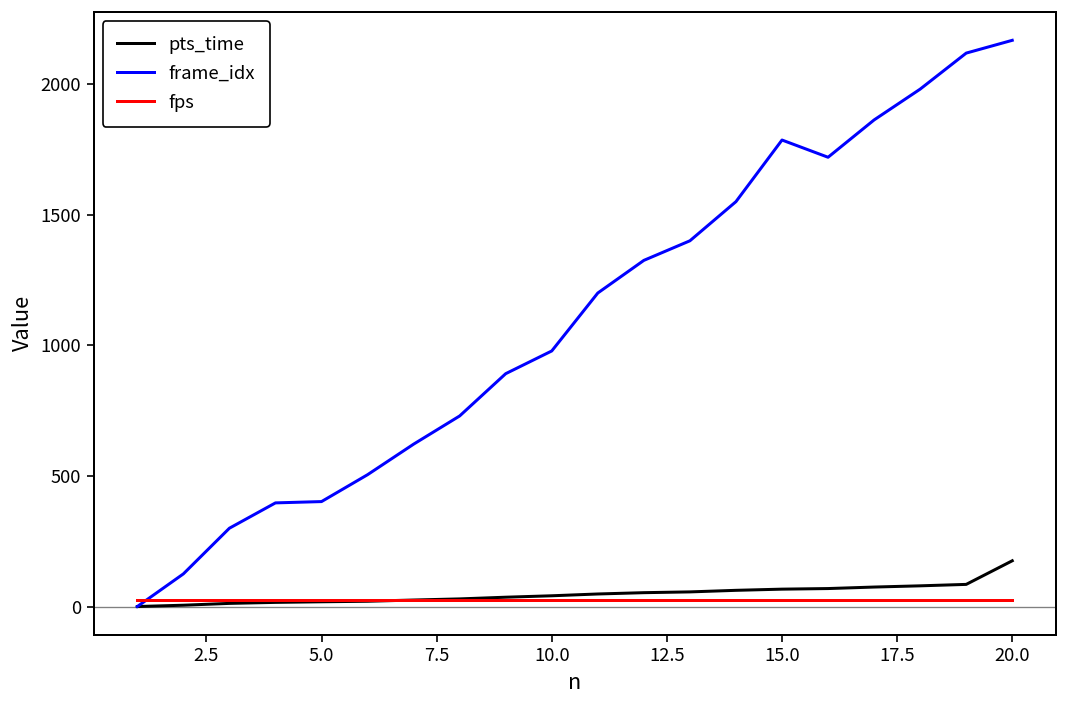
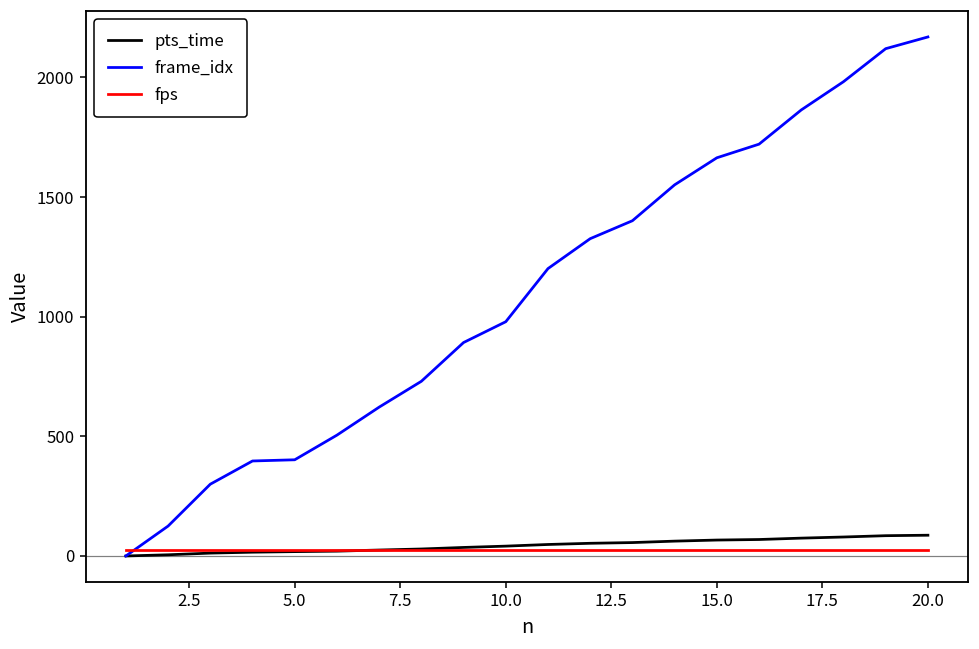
  {
    "pts_time": {
      "10.0": 40,
      "15.0": 70,
-     "20.0": 180
+     "20.0": 90
    },
    "frame_idx": {
      "5.0": 400,
      "10.0": 980,
-     "15.0": 1790,
+     "15.0": 1660,
      "20.0": 2170
    },
    "fps": {
      "10.0": 30,
      "15.0": 30,
      "20.0": 30
    }
  }
